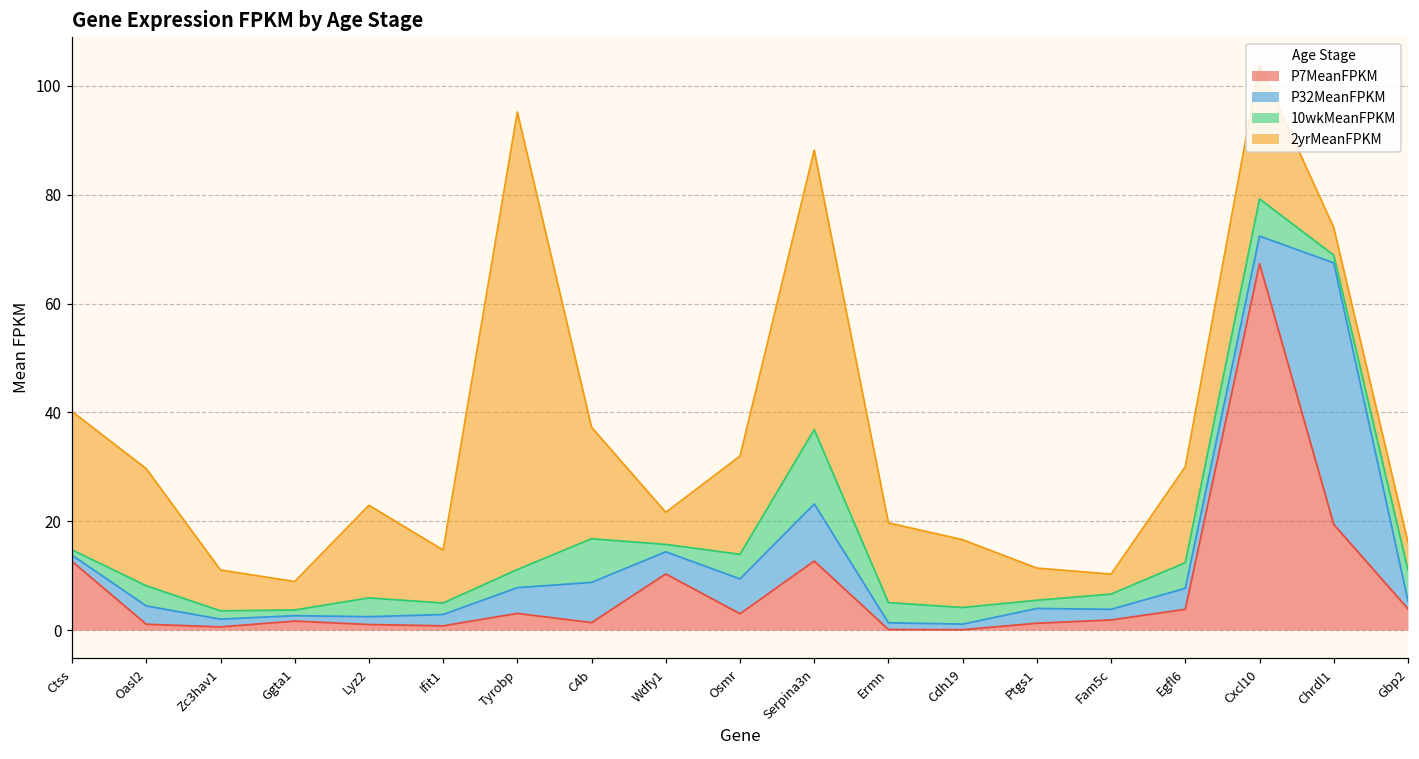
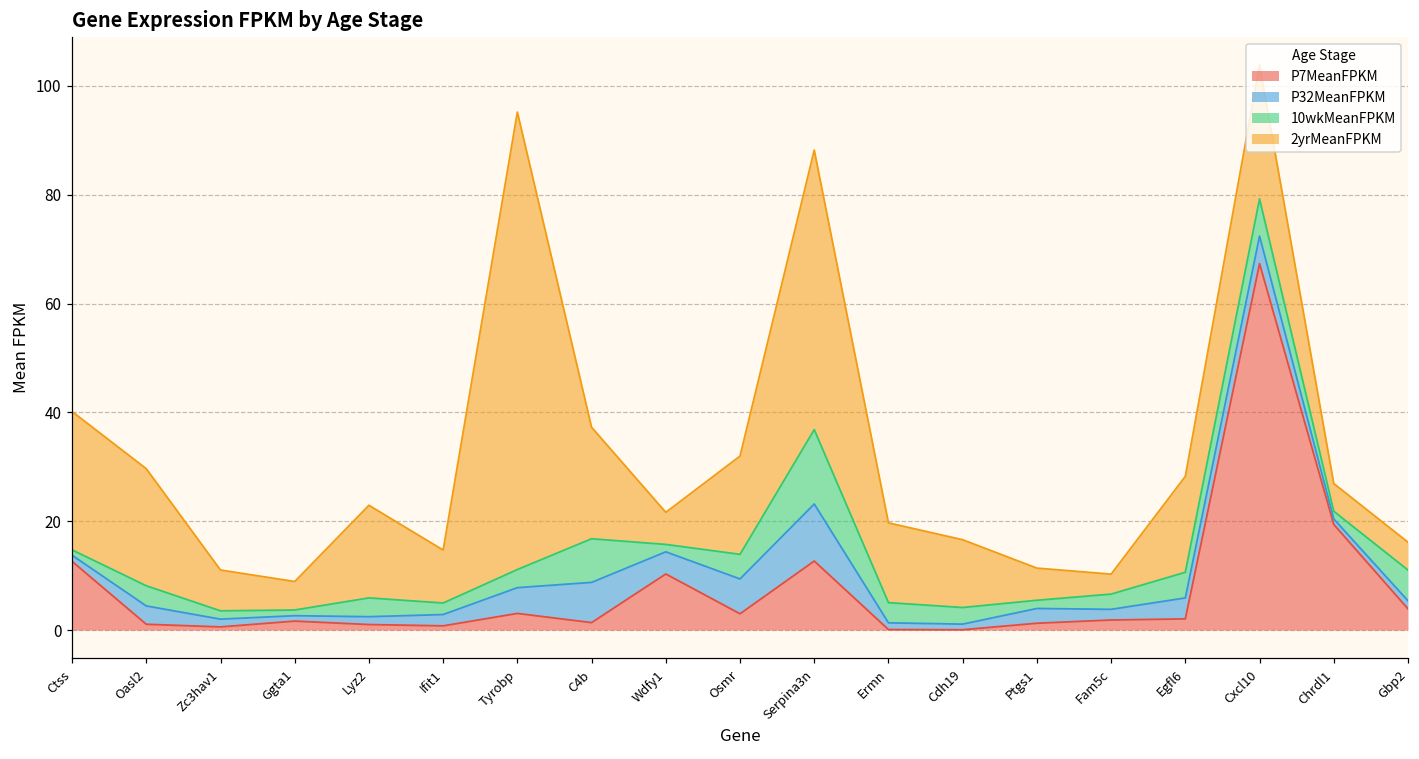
  {
    "P7MeanFPKM": {
      "Ctss": 13,
      "Oasl2": 1,
      "Zc3hav1": 1,
      "Ggta1": 2,
      "Lyz2": 1,
      "Ifit1": 1,
      "Tyrobp": 3,
      "C4b": 1,
      "Wdfy1": 10,
      "Osmr": 3,
      "Serpina3n": 13,
      "Ermn": 0,
      "Cdh19": 0,
      "Ptgs1": 1,
      "Fam5c": 2,
-     "Egfl6": 4,
+     "Egfl6": 2,
      "Cxcl10": 67,
      "Chrdl1": 19,
      "Gbp2": 4
    },
    "P32MeanFPKM": {
      "Ctss": 1,
      "Oasl2": 3,
      "Zc3hav1": 1,
      "Ggta1": 1,
      "Lyz2": 1,
      "Ifit1": 2,
      "Tyrobp": 5,
      "C4b": 7,
      "Wdfy1": 4,
      "Osmr": 6,
      "Serpina3n": 10,
      "Ermn": 1,
      "Cdh19": 1,
      "Ptgs1": 3,
      "Fam5c": 2,
      "Egfl6": 4,
      "Cxcl10": 5,
-     "Chrdl1": 48,
+     "Chrdl1": 1,
      "Gbp2": 1
    },
    "10wkMeanFPKM": {
      "Ctss": 1,
      "Oasl2": 4,
      "Zc3hav1": 2,
      "Ggta1": 1,
      "Lyz2": 3,
      "Ifit1": 2,
      "Tyrobp": 3,
      "C4b": 8,
      "Wdfy1": 1,
      "Osmr": 5,
      "Serpina3n": 14,
      "Ermn": 4,
      "Cdh19": 3,
      "Ptgs1": 2,
      "Fam5c": 3,
      "Egfl6": 5,
      "Cxcl10": 7,
      "Chrdl1": 1,
      "Gbp2": 6
    },
    "2yrMeanFPKM": {
      "Ctss": 25,
      "Oasl2": 22,
      "Zc3hav1": 8,
      "Ggta1": 5,
      "Lyz2": 17,
      "Ifit1": 10,
      "Tyrobp": 84,
      "C4b": 20,
      "Wdfy1": 6,
      "Osmr": 18,
      "Serpina3n": 51,
      "Ermn": 15,
      "Cdh19": 12,
      "Ptgs1": 6,
      "Fam5c": 4,
      "Egfl6": 18,
      "Chrdl1": 5,
      "Gbp2": 5
    }
  }
